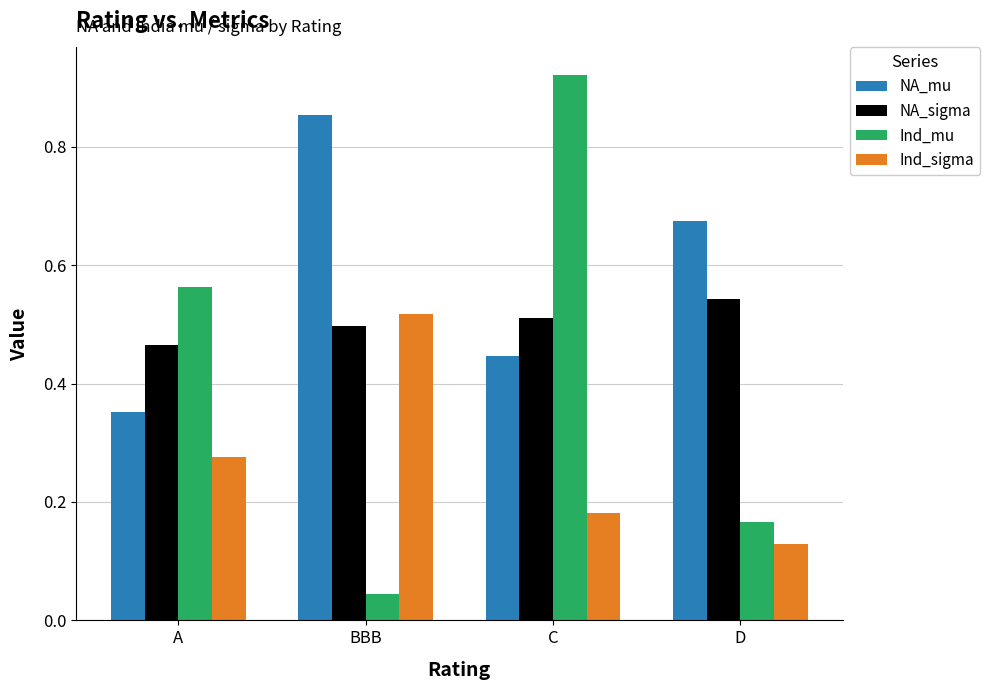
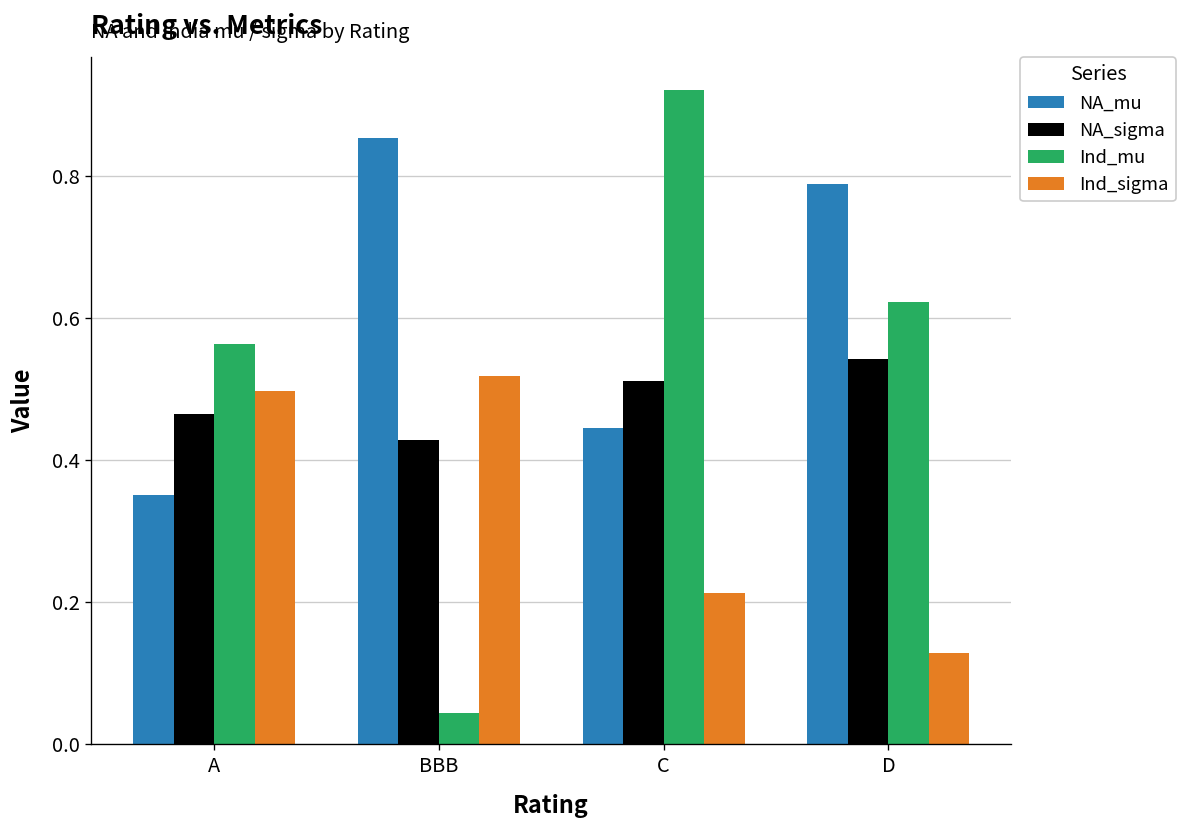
  {
    "NA_mu": {
      "A": 0.35,
      "BBB": 0.85,
      "C": 0.45,
-     "D": 0.67
+     "D": 0.79
    },
    "NA_sigma": {
      "A": 0.47,
-     "BBB": 0.50,
+     "BBB": 0.43,
      "C": 0.51,
      "D": 0.54
    },
    "Ind_mu": {
      "A": 0.56,
      "BBB": 0.04,
      "C": 0.92,
-     "D": 0.17
+     "D": 0.62
    },
    "Ind_sigma": {
-     "A": 0.28,
+     "A": 0.50,
      "BBB": 0.52,
-     "C": 0.18,
+     "C": 0.21,
      "D": 0.13
    }
  }
